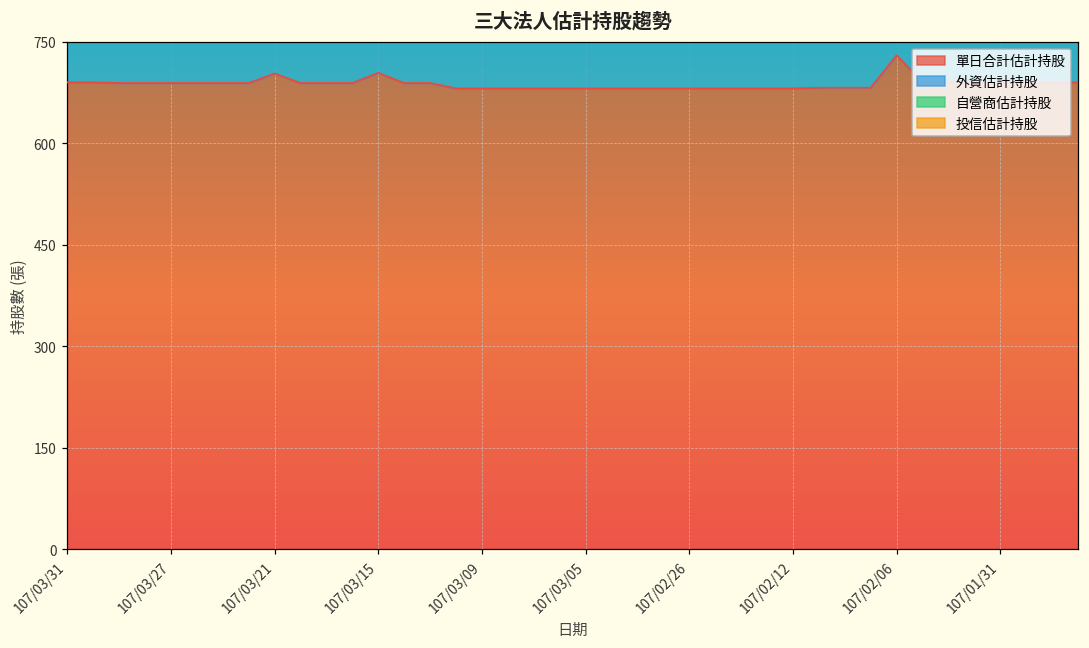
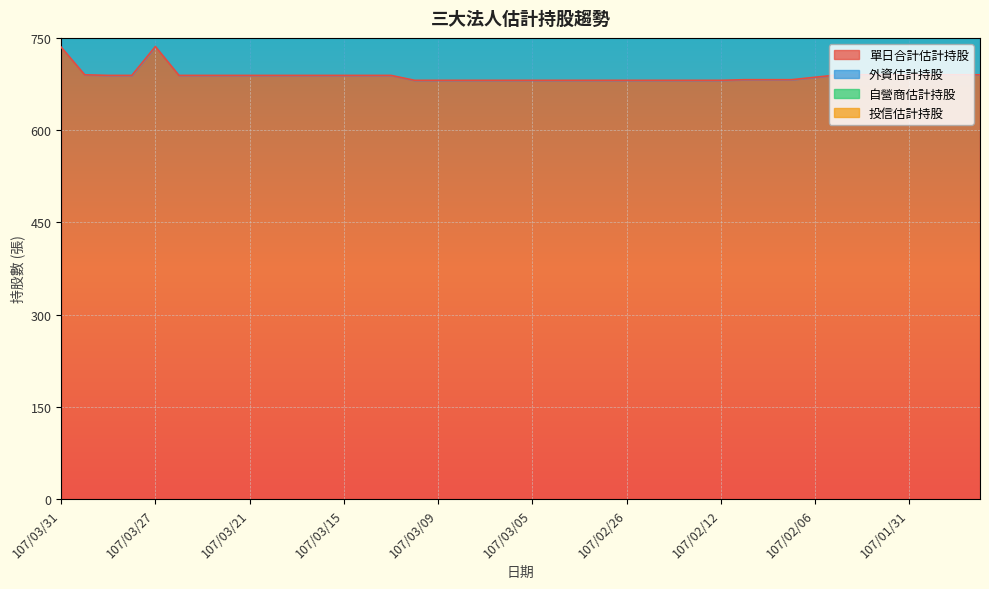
  {
    "單日合計估計持股": {
-     "107/03/31": 690,
-     "107/03/27": 690,
-     "107/03/21": 700,
-     "107/03/15": 700,
+     "107/03/31": 740,
+     "107/03/27": 740,
+     "107/03/21": 690,
+     "107/03/15": 690,
      "107/03/09": 680,
      "107/03/05": 680,
      "107/02/26": 680,
      "107/02/12": 680,
-     "107/02/06": 730
+     "107/02/06": 690
    }
  }
